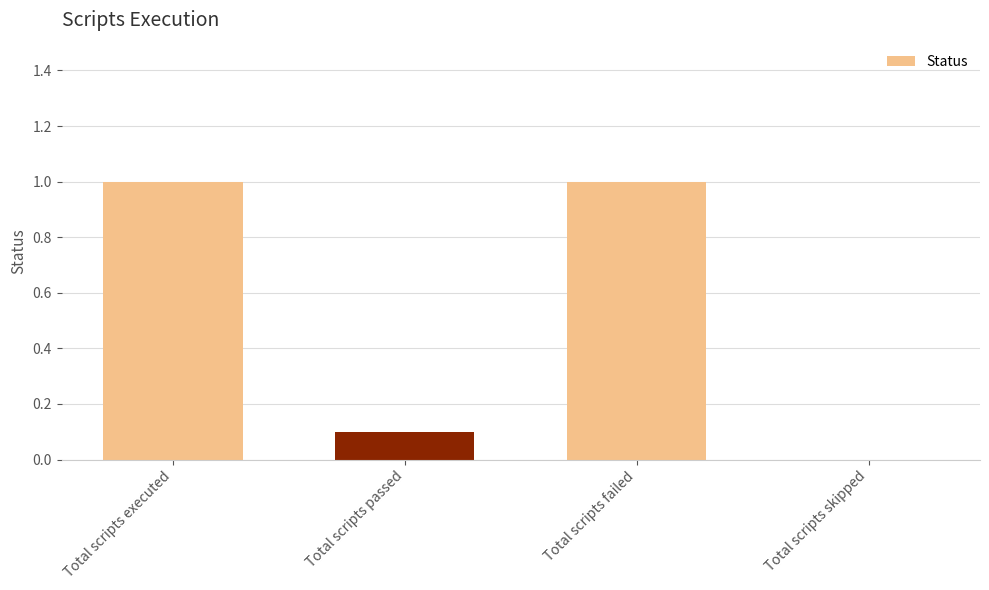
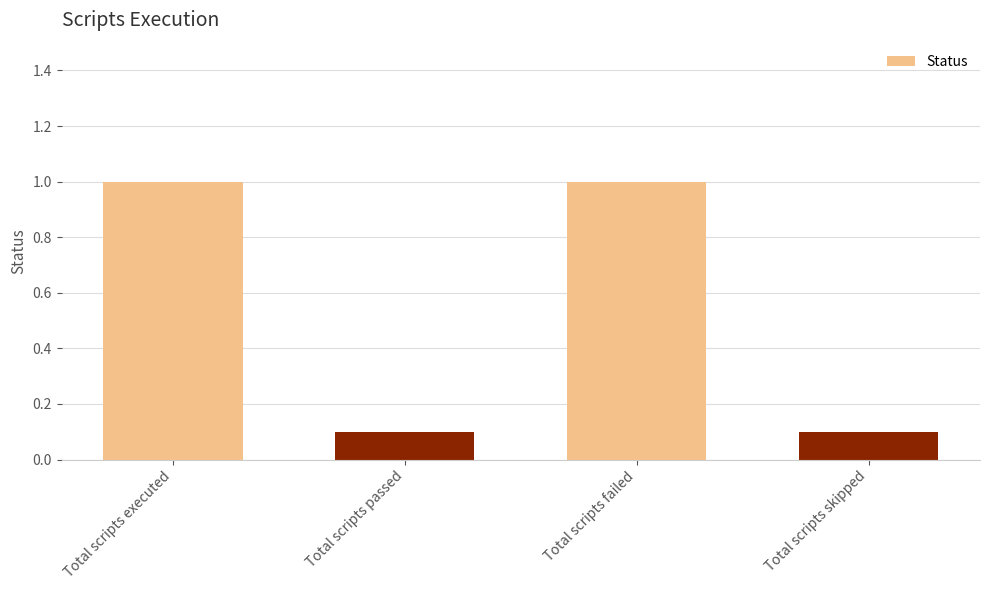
  {
    "Total scripts executed": 1.0,
    "Total scripts passed": 0.1,
    "Total scripts failed": 1.0,
-   "Total scripts skipped": 0.0
+   "Total scripts skipped": 0.1
  }
